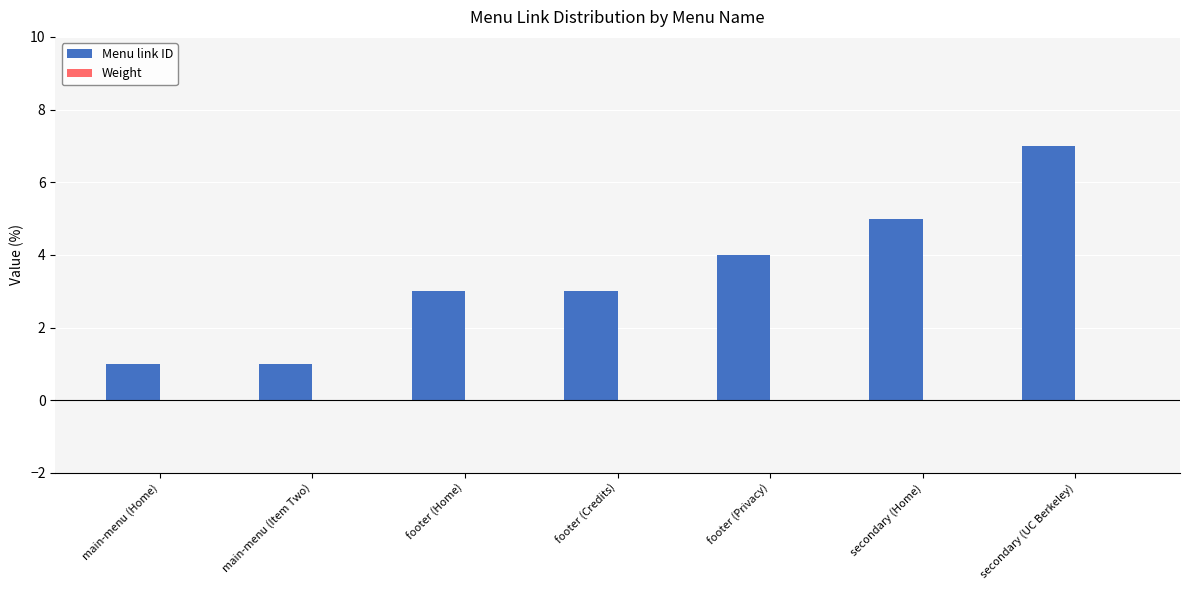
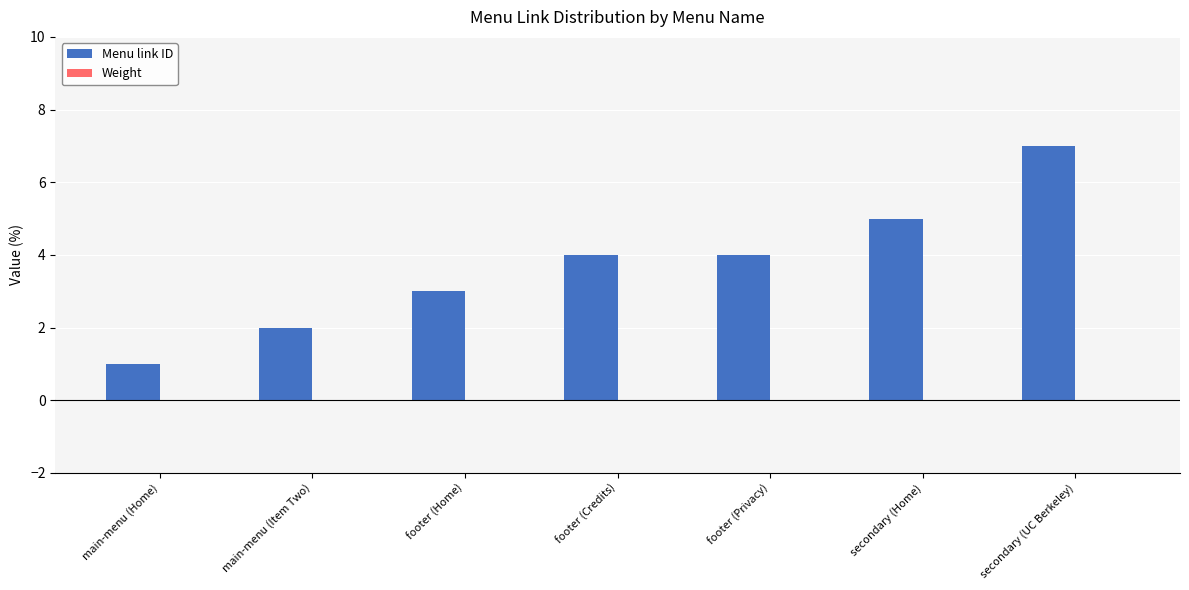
  {
    "Menu link ID": {
      "main-menu (Home)": 1,
-     "main-menu (Item Two)": 1,
+     "main-menu (Item Two)": 2,
      "footer (Home)": 3,
-     "footer (Credits)": 3,
+     "footer (Credits)": 4,
      "footer (Privacy)": 4,
      "secondary (Home)": 5,
      "secondary (UC Berkeley)": 7
    },
    "Weight": {
      "main-menu (Home)": 0,
      "main-menu (Item Two)": 0,
      "footer (Home)": 0,
      "footer (Credits)": 0,
      "footer (Privacy)": 0,
      "secondary (Home)": 0,
      "secondary (UC Berkeley)": 0
    }
  }
